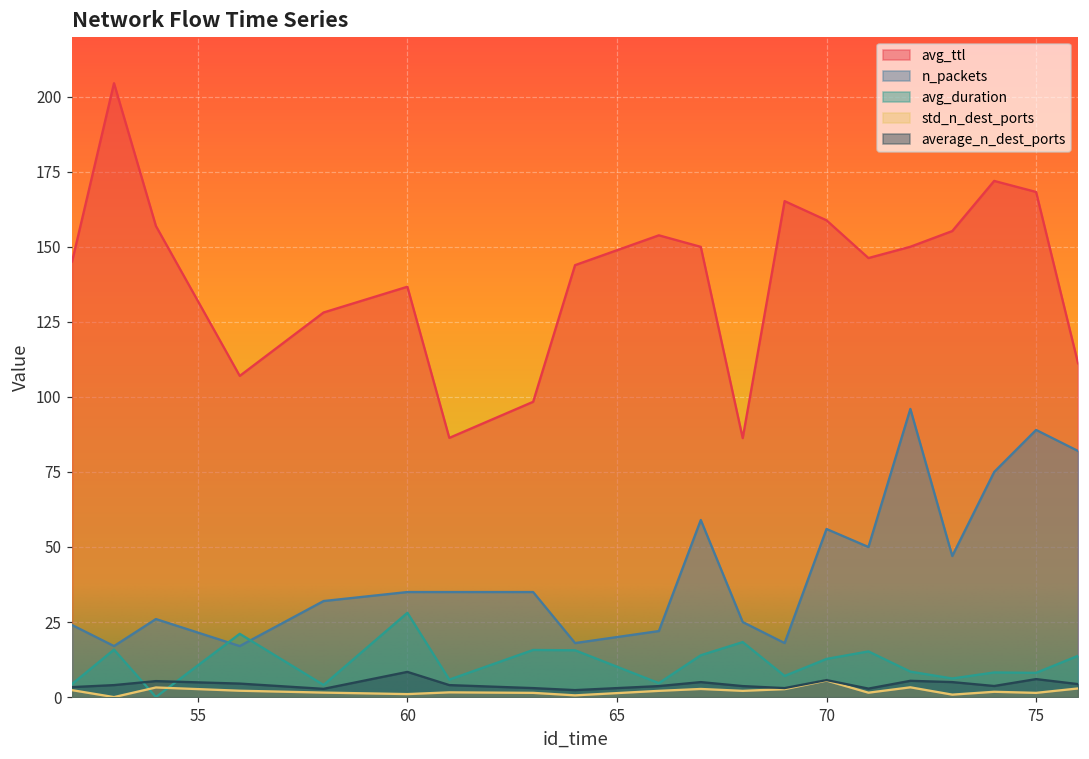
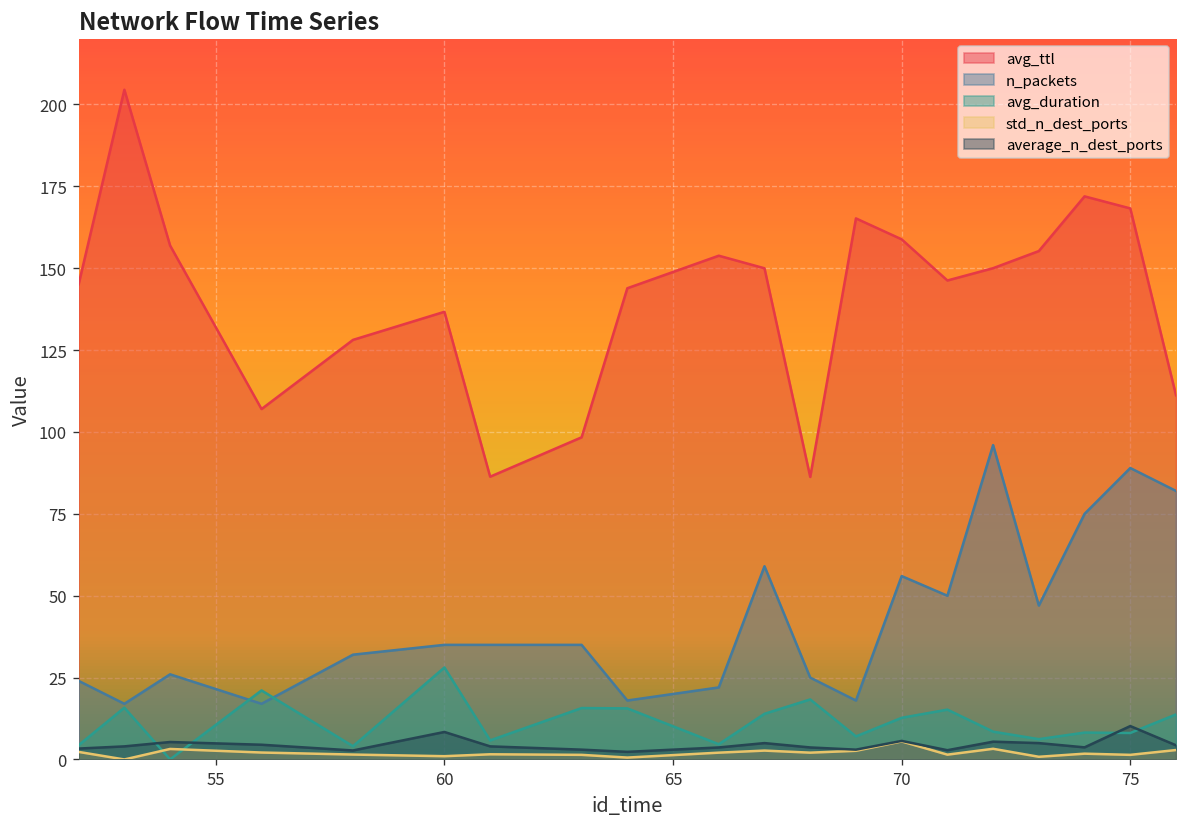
  {
    "avg_ttl": {
      "60": 137,
      "70": 159,
      "75": 168
    },
    "std_n_dest_ports": {
      "60": 1,
      "75": 1
    },
    "average_n_dest_ports": {
      "60": 8,
-     "75": 6
+     "75": 10
    }
  }
